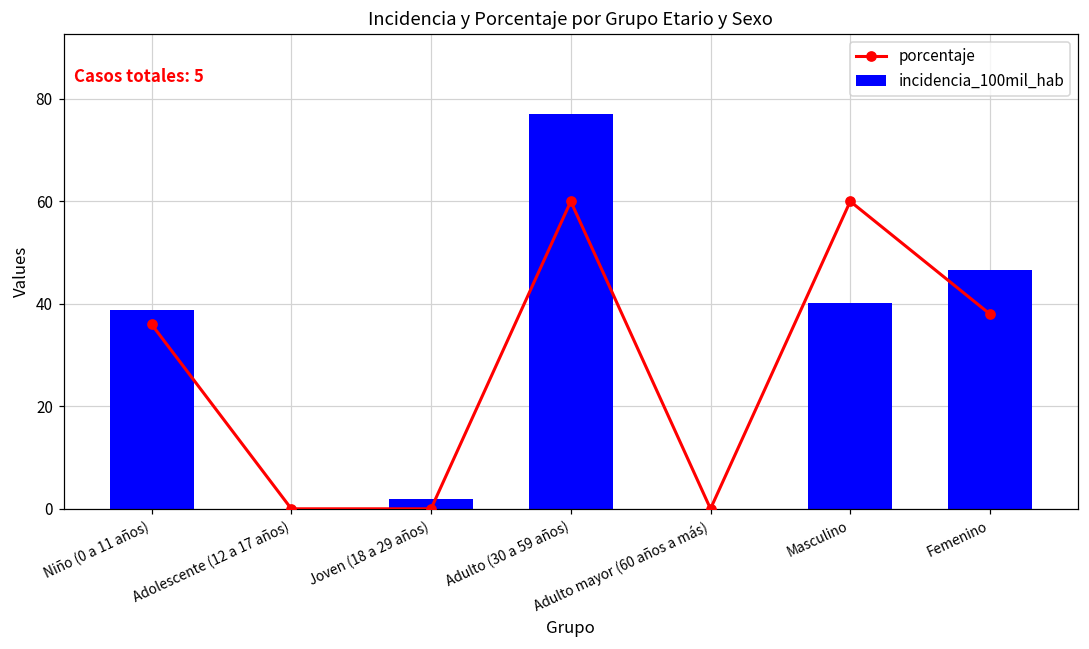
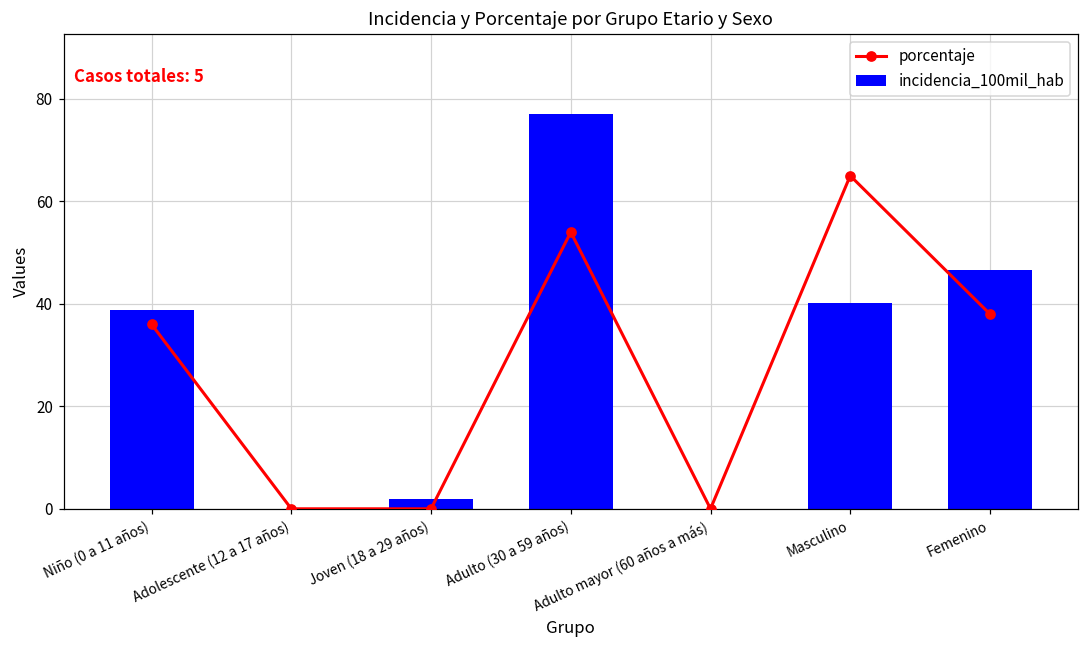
  {
    "porcentaje": {
      "Niño (0 a 11 años)": 36,
      "Adolescente (12 a 17 años)": 0,
      "Joven (18 a 29 años)": 0,
-     "Adulto (30 a 59 años)": 60,
+     "Adulto (30 a 59 años)": 54,
      "Adulto mayor (60 años a más)": 0,
-     "Masculino": 60,
+     "Masculino": 65,
      "Femenino": 38
    },
    "incidencia_100mil_hab": {
      "Niño (0 a 11 años)": 39,
      "Adolescente (12 a 17 años)": 0,
      "Joven (18 a 29 años)": 2,
      "Adulto (30 a 59 años)": 77,
      "Adulto mayor (60 años a más)": 0,
      "Masculino": 40,
      "Femenino": 47
    }
  }
